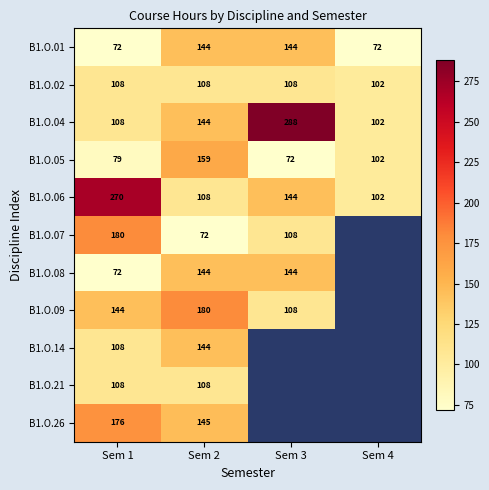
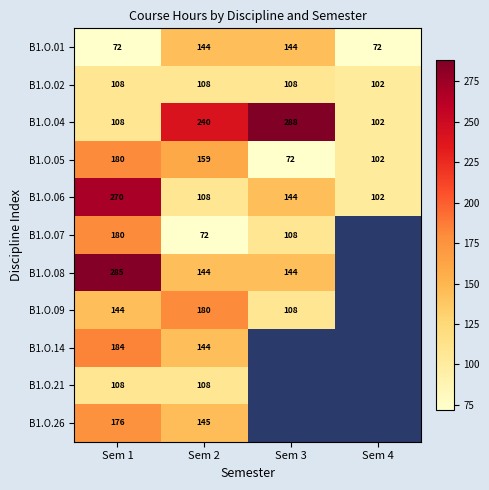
  {
    "B1.O.01": {
      "Sem 1": 72,
      "Sem 2": 144,
      "Sem 3": 144,
      "Sem 4": 72
    },
    "B1.O.02": {
      "Sem 1": 108,
      "Sem 2": 108,
      "Sem 3": 108,
      "Sem 4": 102
    },
    "B1.O.04": {
      "Sem 1": 108,
-     "Sem 2": 144,
+     "Sem 2": 240,
      "Sem 3": 288,
      "Sem 4": 102
    },
    "B1.O.05": {
-     "Sem 1": 79,
+     "Sem 1": 180,
      "Sem 2": 159,
      "Sem 3": 72,
      "Sem 4": 102
    },
    "B1.O.06": {
      "Sem 1": 270,
      "Sem 2": 108,
      "Sem 3": 144,
      "Sem 4": 102
    },
    "B1.O.07": {
      "Sem 1": 180,
      "Sem 2": 72,
      "Sem 3": 108
    },
    "B1.O.08": {
-     "Sem 1": 72,
+     "Sem 1": 285,
      "Sem 2": 144,
      "Sem 3": 144
    },
    "B1.O.09": {
      "Sem 1": 144,
      "Sem 2": 180,
      "Sem 3": 108
    },
    "B1.O.14": {
-     "Sem 1": 108,
+     "Sem 1": 184,
      "Sem 2": 144
    },
    "B1.O.21": {
      "Sem 1": 108,
      "Sem 2": 108
    },
    "B1.O.26": {
      "Sem 1": 176,
      "Sem 2": 145
    }
  }
